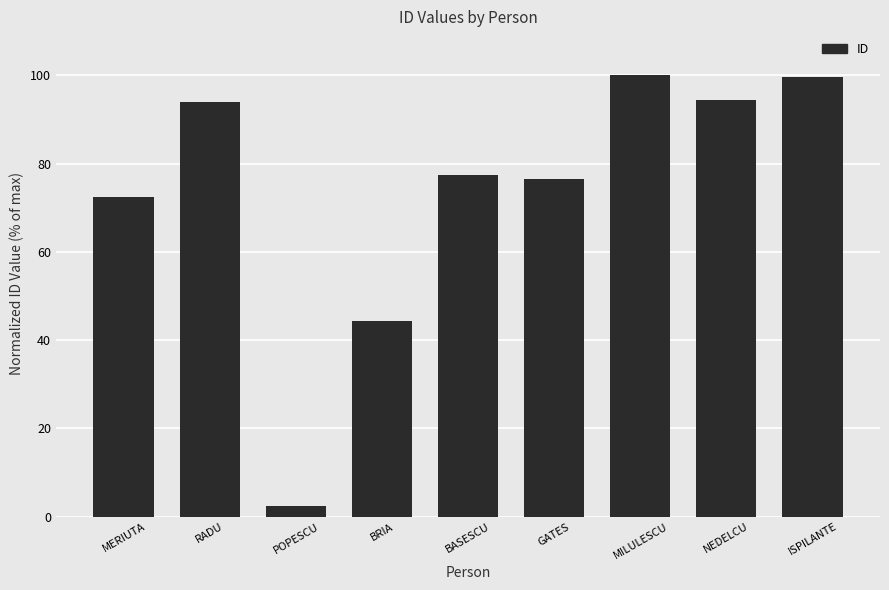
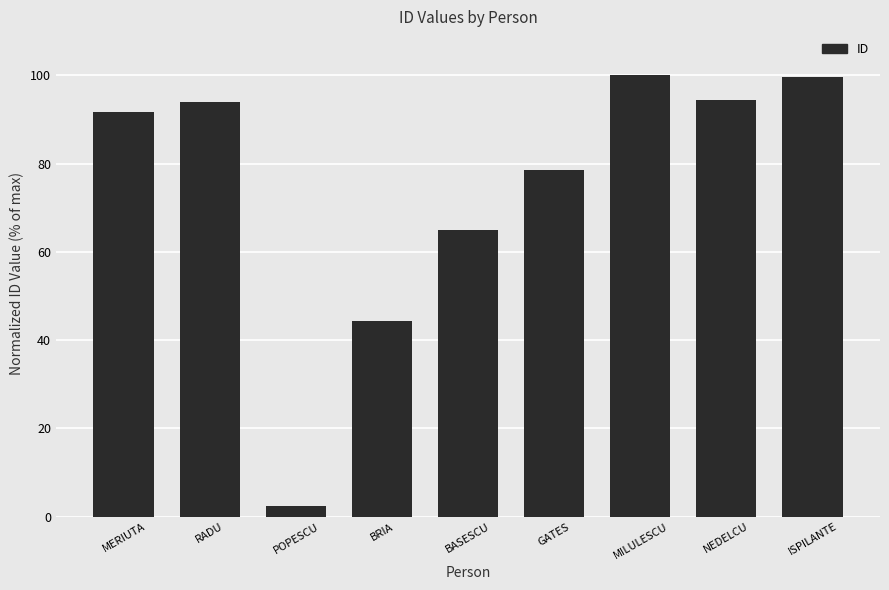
  {
-   "MERIUTA": 72,
+   "MERIUTA": 92,
    "RADU": 94,
    "POPESCU": 2,
    "BRIA": 44,
-   "BASESCU": 77,
-   "GATES": 77,
+   "BASESCU": 65,
+   "GATES": 79,
    "MILULESCU": 100,
    "NEDELCU": 94,
    "ISPILANTE": 100
  }
